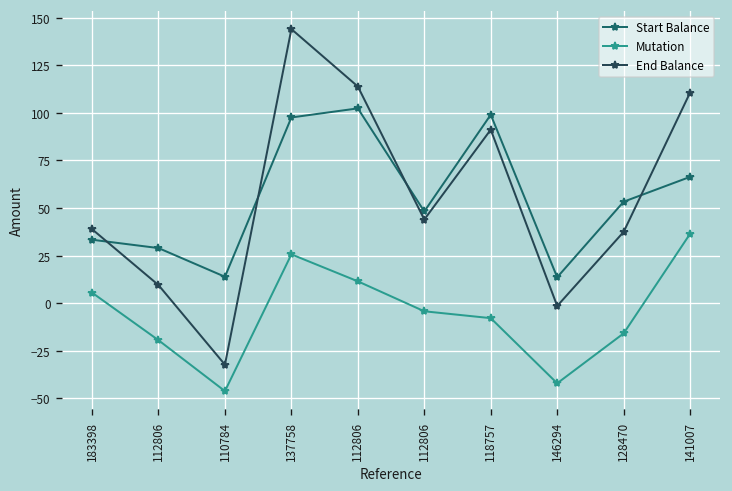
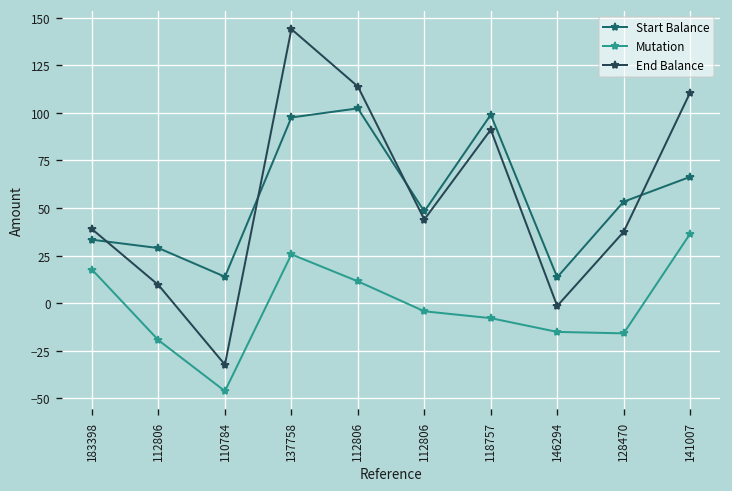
  {
    "Mutation": {
-     "183398": 6,
+     "183398": 18,
      "110784": -46,
      "137758": 26,
      "118757": -8,
-     "146294": -42,
+     "146294": -15,
      "128470": -16,
      "141007": 36
    }
  }
